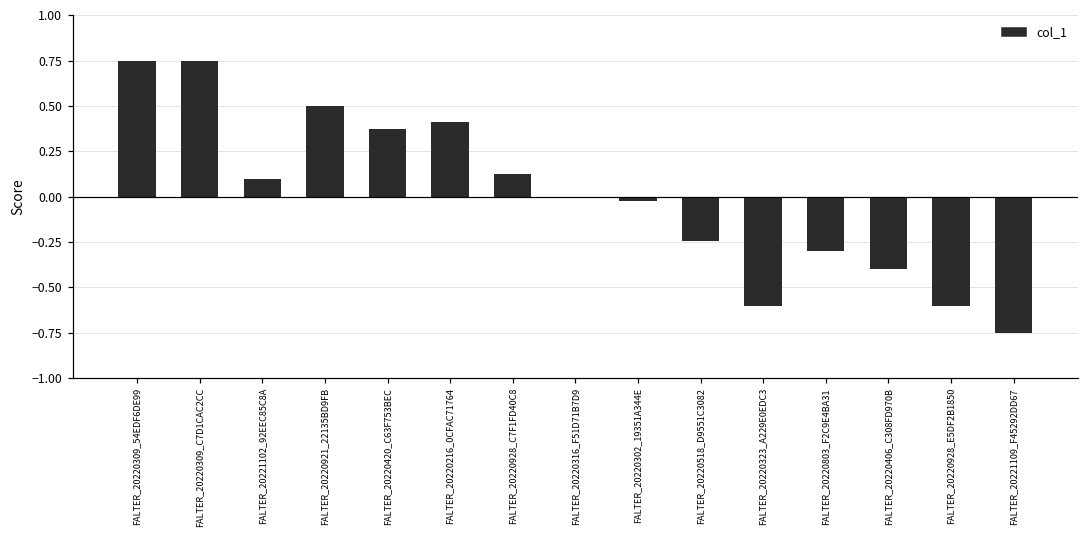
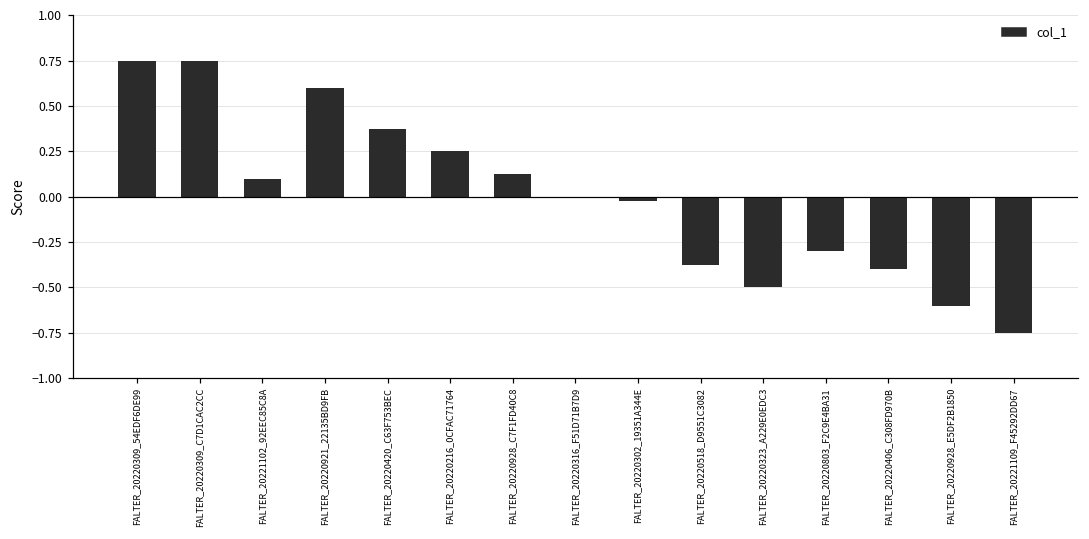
  {
    "FALTER_20220309_54EDF6DE99": 0.75,
    "FALTER_20220309_C7D1CAC2CC": 0.75,
    "FALTER_20221102_92EEC85C8A": 0.10,
-   "FALTER_20220921_22135BD9FB": 0.5,
+   "FALTER_20220921_22135BD9FB": 0.6,
    "FALTER_20220420_C63F753BEC": 0.38,
-   "FALTER_20220216_0CFAC71764": 0.41,
+   "FALTER_20220216_0CFAC71764": 0.25,
    "FALTER_20220928_C7F1FD40C8": 0.13,
    "FALTER_20220316_F51D71B7D9": 0.00,
    "FALTER_20220302_19351A344E": -0.02,
-   "FALTER_20220518_D9551C3082": -0.24,
-   "FALTER_20220323_A229E0EDC3": -0.6,
+   "FALTER_20220518_D9551C3082": -0.38,
+   "FALTER_20220323_A229E0EDC3": -0.5,
    "FALTER_20220803_F2C9E4BA31": -0.30,
    "FALTER_20220406_C308FD970B": -0.40,
    "FALTER_20220928_E5DF2B1850": -0.60,
    "FALTER_20221109_F45292DD67": -0.75
  }
